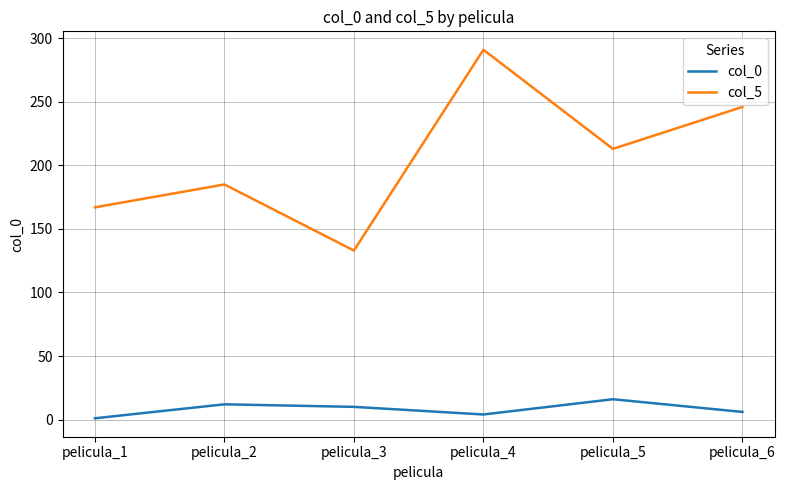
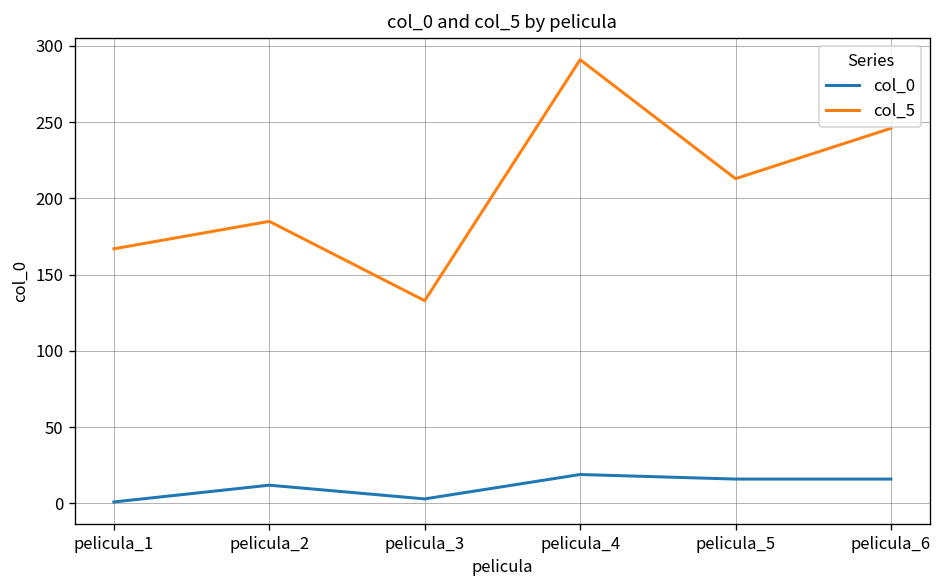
  {
    "col_0": {
      "pelicula_1": 1,
      "pelicula_2": 12,
-     "pelicula_3": 10,
-     "pelicula_4": 4,
+     "pelicula_3": 3,
+     "pelicula_4": 19,
      "pelicula_5": 16,
-     "pelicula_6": 6
+     "pelicula_6": 16
    },
    "col_5": {
      "pelicula_1": 167,
      "pelicula_2": 185,
      "pelicula_3": 133,
      "pelicula_4": 291,
      "pelicula_5": 213,
      "pelicula_6": 246
    }
  }
